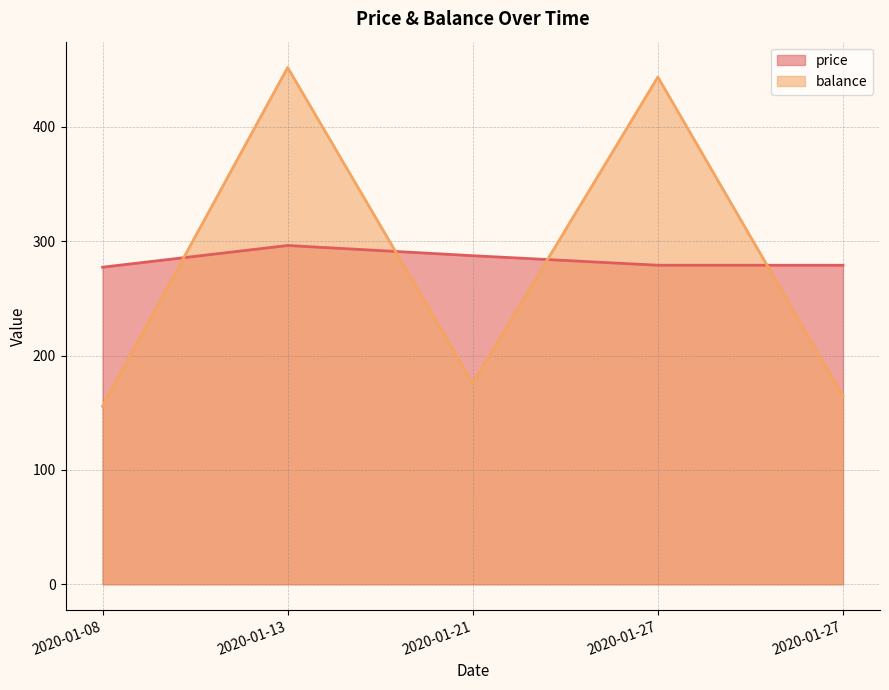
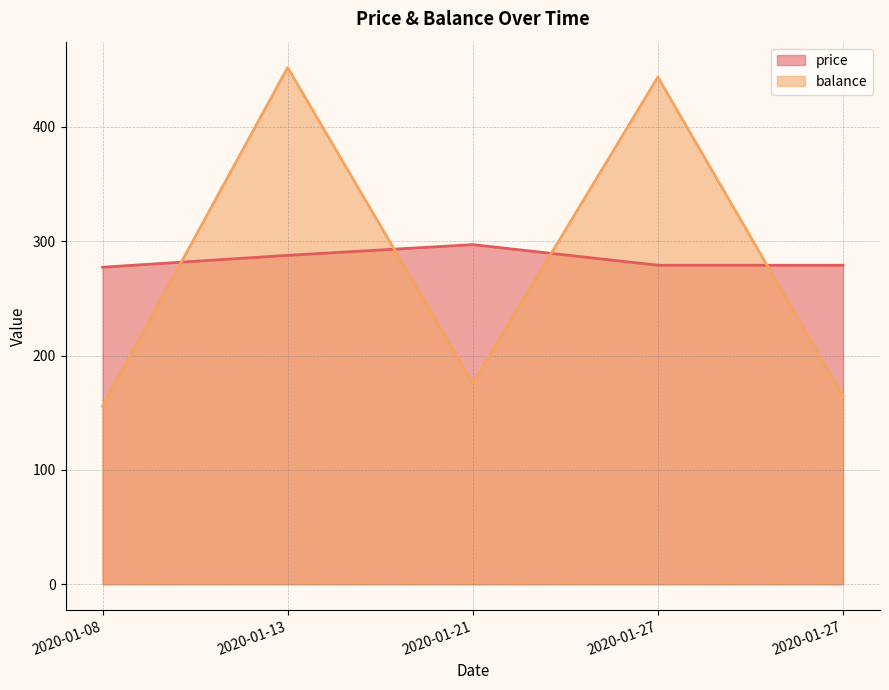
  {
    "price": {
      "2020-01-08": 277,
-     "2020-01-13": 296,
-     "2020-01-21": 287
+     "2020-01-13": 288,
+     "2020-01-21": 297
    },
    "balance": {
      "2020-01-08": 156,
      "2020-01-13": 452,
      "2020-01-21": 176
    }
  }
